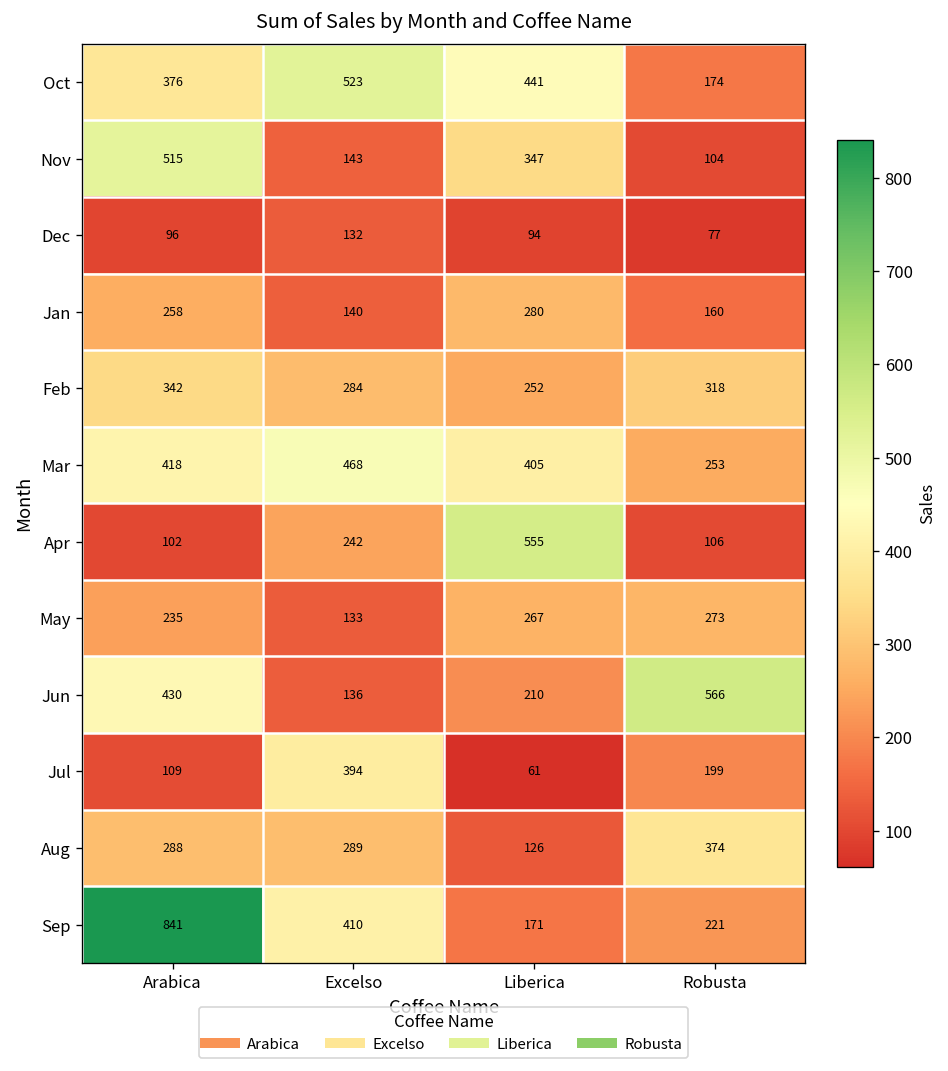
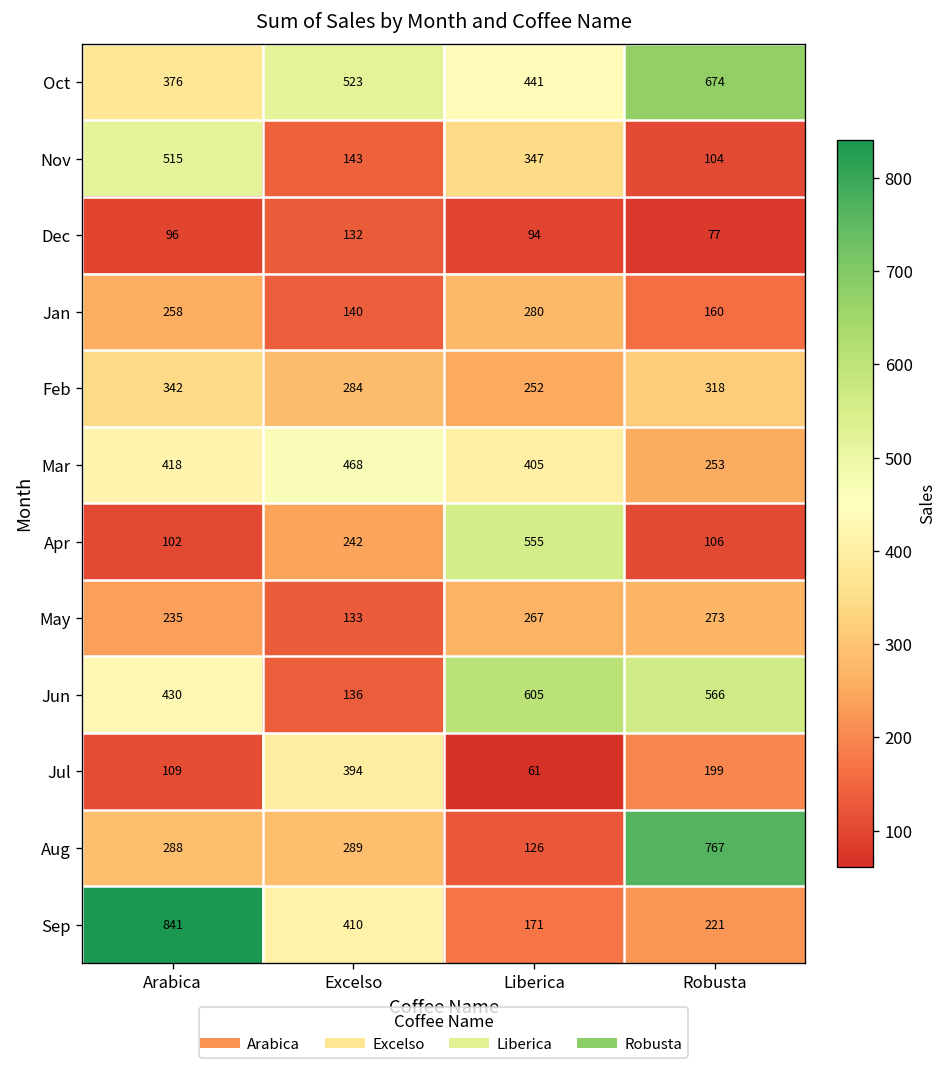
  {
    "Oct": {
      "Arabica": 376,
      "Excelso": 523,
      "Liberica": 441,
-     "Robusta": 174
+     "Robusta": 674
    },
    "Nov": {
      "Arabica": 515,
      "Excelso": 143,
      "Liberica": 347,
      "Robusta": 104
    },
    "Dec": {
      "Arabica": 96,
      "Excelso": 132,
      "Liberica": 94,
      "Robusta": 77
    },
    "Jan": {
      "Arabica": 258,
      "Excelso": 140,
      "Liberica": 280,
      "Robusta": 160
    },
    "Feb": {
      "Arabica": 342,
      "Excelso": 284,
      "Liberica": 252,
      "Robusta": 318
    },
    "Mar": {
      "Arabica": 418,
      "Excelso": 468,
      "Liberica": 405,
      "Robusta": 253
    },
    "Apr": {
      "Arabica": 102,
      "Excelso": 242,
      "Liberica": 555,
      "Robusta": 106
    },
    "May": {
      "Arabica": 235,
      "Excelso": 133,
      "Liberica": 267,
      "Robusta": 273
    },
    "Jun": {
      "Arabica": 430,
      "Excelso": 136,
-     "Liberica": 210,
+     "Liberica": 605,
      "Robusta": 566
    },
    "Jul": {
      "Arabica": 109,
      "Excelso": 394,
      "Liberica": 61,
      "Robusta": 199
    },
    "Aug": {
      "Arabica": 288,
      "Excelso": 289,
      "Liberica": 126,
-     "Robusta": 374
+     "Robusta": 767
    },
    "Sep": {
      "Arabica": 841,
      "Excelso": 410,
      "Liberica": 171,
      "Robusta": 221
    }
  }
